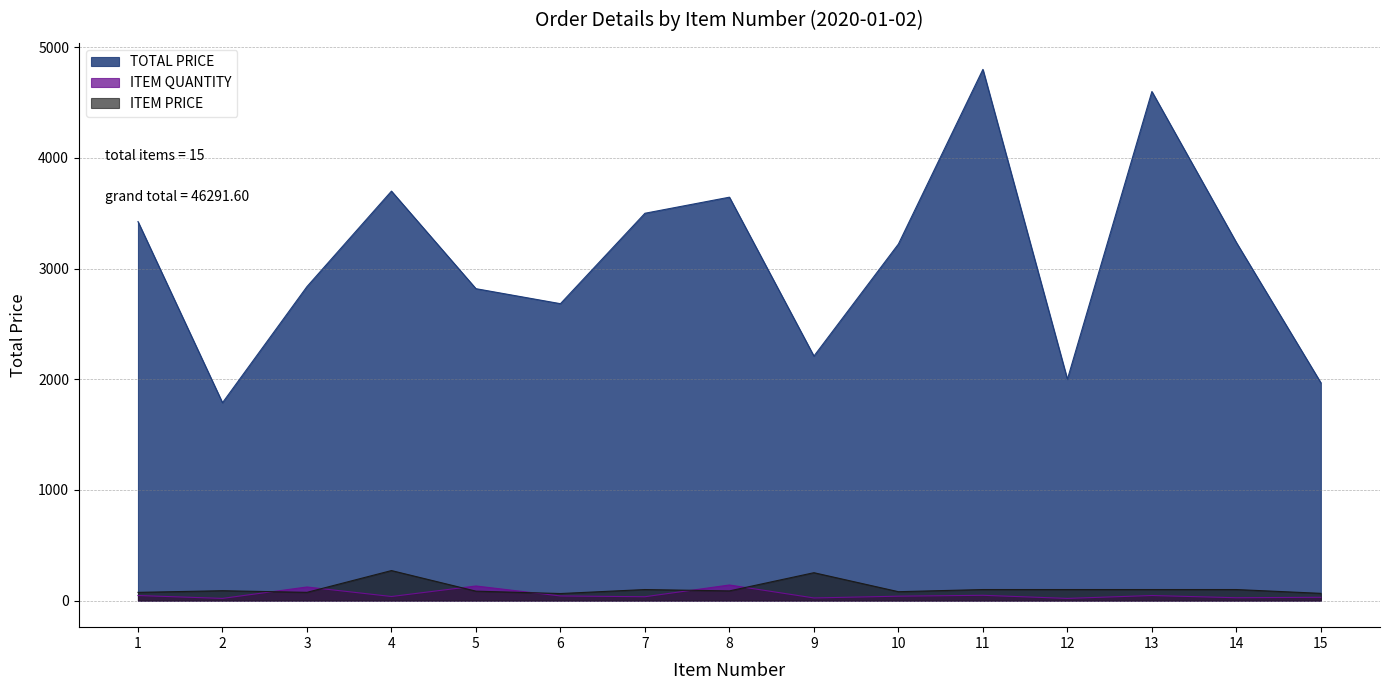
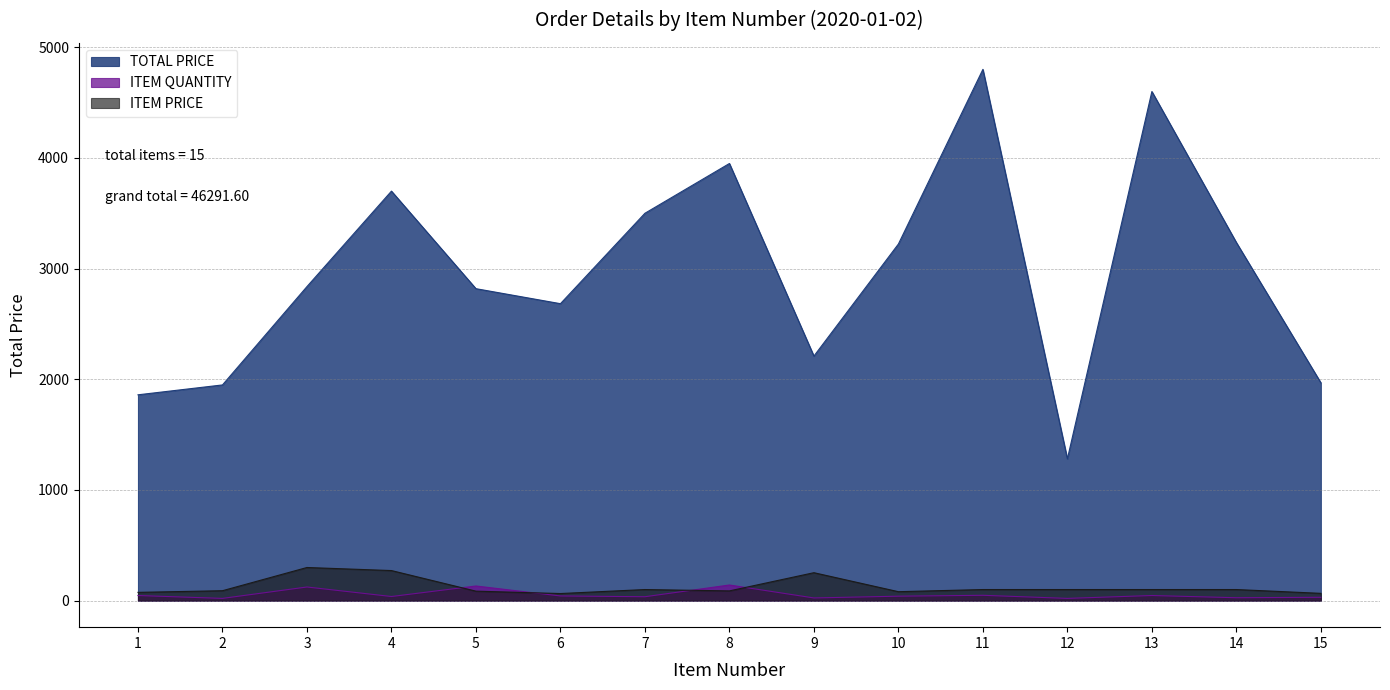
  {
    "TOTAL PRICE": {
-     "1": 3420,
-     "2": 1790,
+     "1": 1860,
+     "2": 1950,
      "3": 2840,
      "4": 3700,
      "5": 2820,
      "6": 2680,
      "7": 3500,
-     "8": 3650,
+     "8": 3950,
      "9": 2210,
      "10": 3220,
      "11": 4800,
-     "12": 2000,
+     "12": 1280,
      "13": 4600,
      "14": 3240,
      "15": 1970
    },
    "ITEM QUANTITY": {
      "1": 50,
      "2": 20,
      "3": 120,
      "4": 40,
      "5": 130,
      "7": 40,
      "8": 140,
      "9": 20,
      "10": 40,
      "11": 50,
      "12": 20,
      "13": 50,
      "14": 30,
      "15": 30
    },
    "ITEM PRICE": {
      "1": 70,
      "2": 90,
-     "3": 70,
+     "3": 300,
      "4": 270,
      "5": 90,
      "7": 100,
      "8": 90,
      "9": 250,
      "10": 80,
      "11": 100,
      "12": 100,
      "13": 100,
      "14": 100,
      "15": 70
    }
  }
